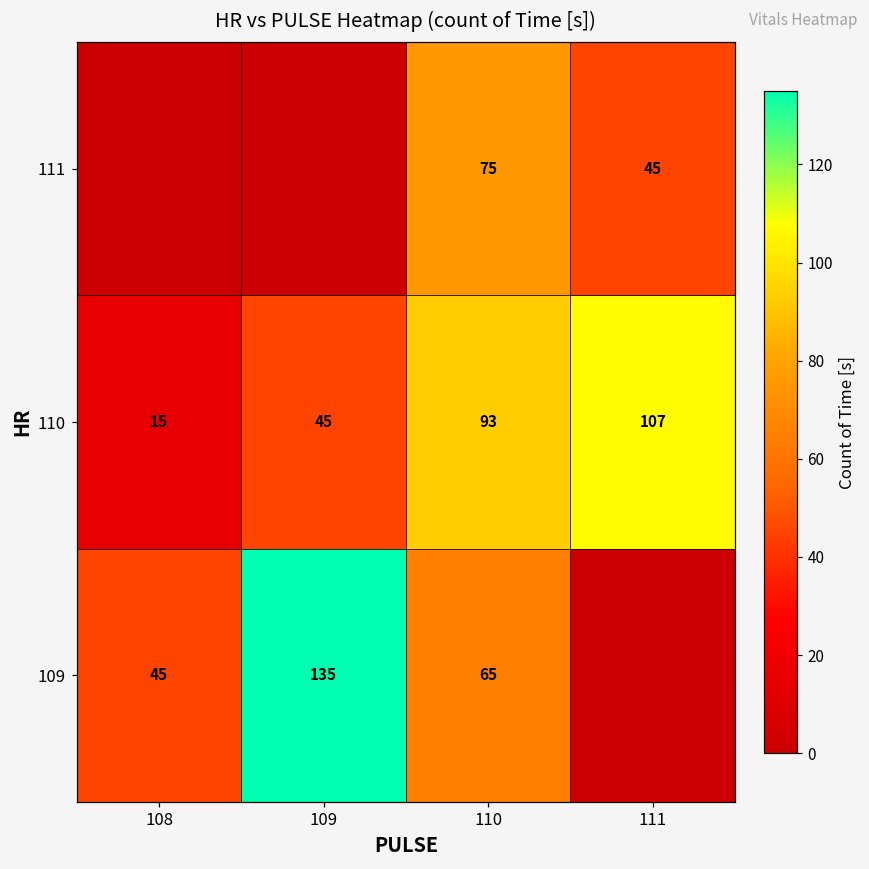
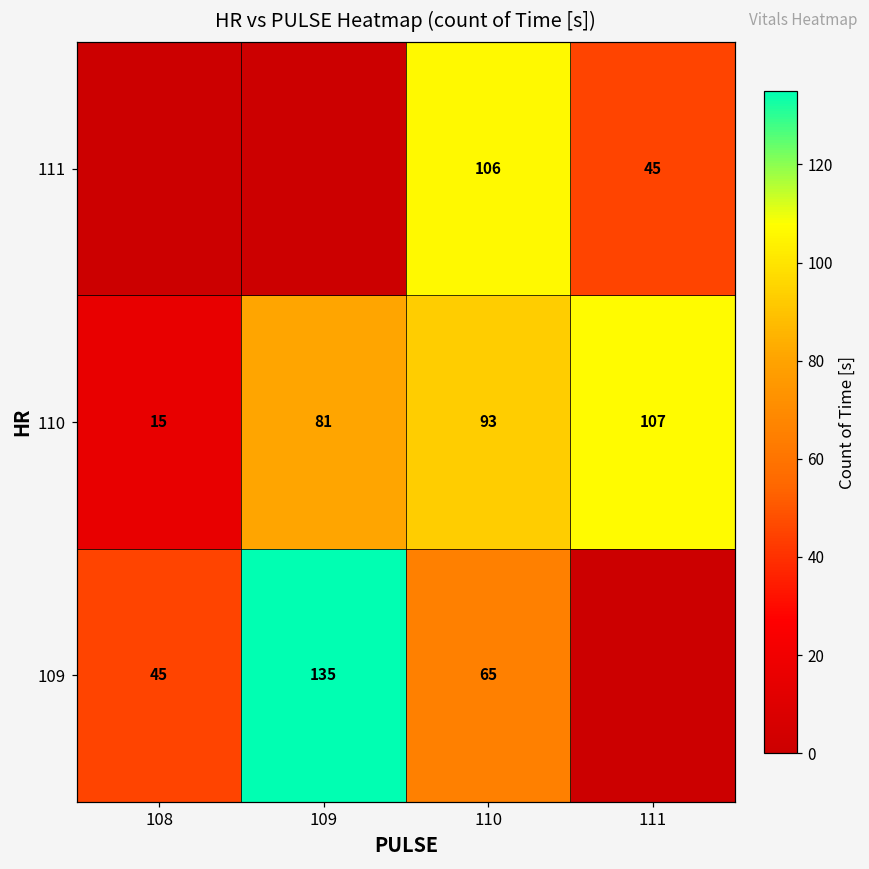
  {
    "111": {
-     "110": 75,
+     "110": 106,
      "111": 45
    },
    "110": {
      "108": 15,
-     "109": 45,
+     "109": 81,
      "110": 93,
      "111": 107
    },
    "109": {
      "108": 45,
      "109": 135,
      "110": 65
    }
  }
